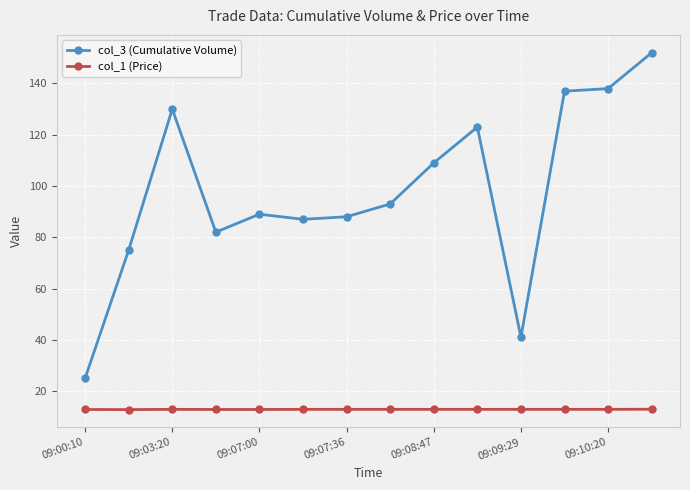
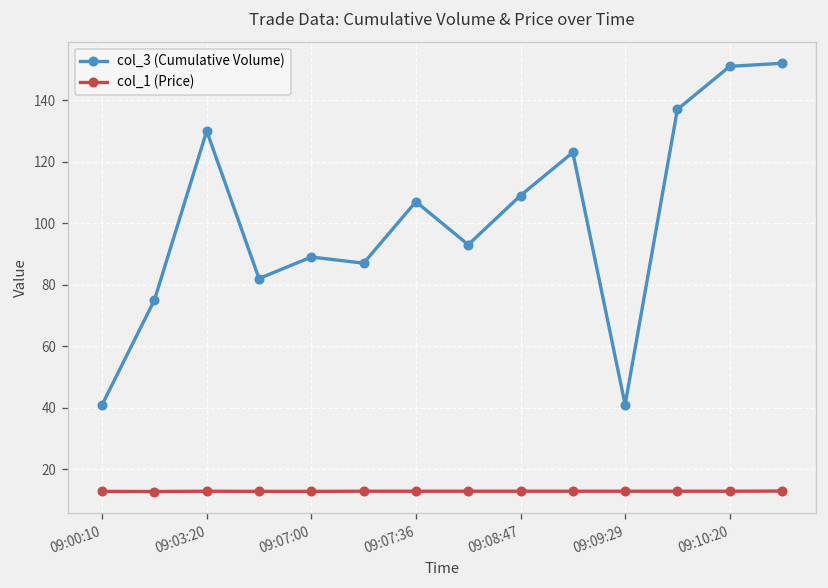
  {
    "col_3 (Cumulative Volume)": {
-     "09:00:10": 25,
+     "09:00:10": 41,
      "09:03:20": 130,
      "09:07:00": 89,
-     "09:07:36": 88,
+     "09:07:36": 107,
      "09:08:47": 109,
      "09:09:29": 41,
-     "09:10:20": 138
+     "09:10:20": 151
    },
    "col_1 (Price)": {
      "09:00:10": 13,
      "09:03:20": 13,
      "09:07:00": 13,
      "09:07:36": 13,
      "09:08:47": 13,
      "09:09:29": 13,
      "09:10:20": 13
    }
  }
